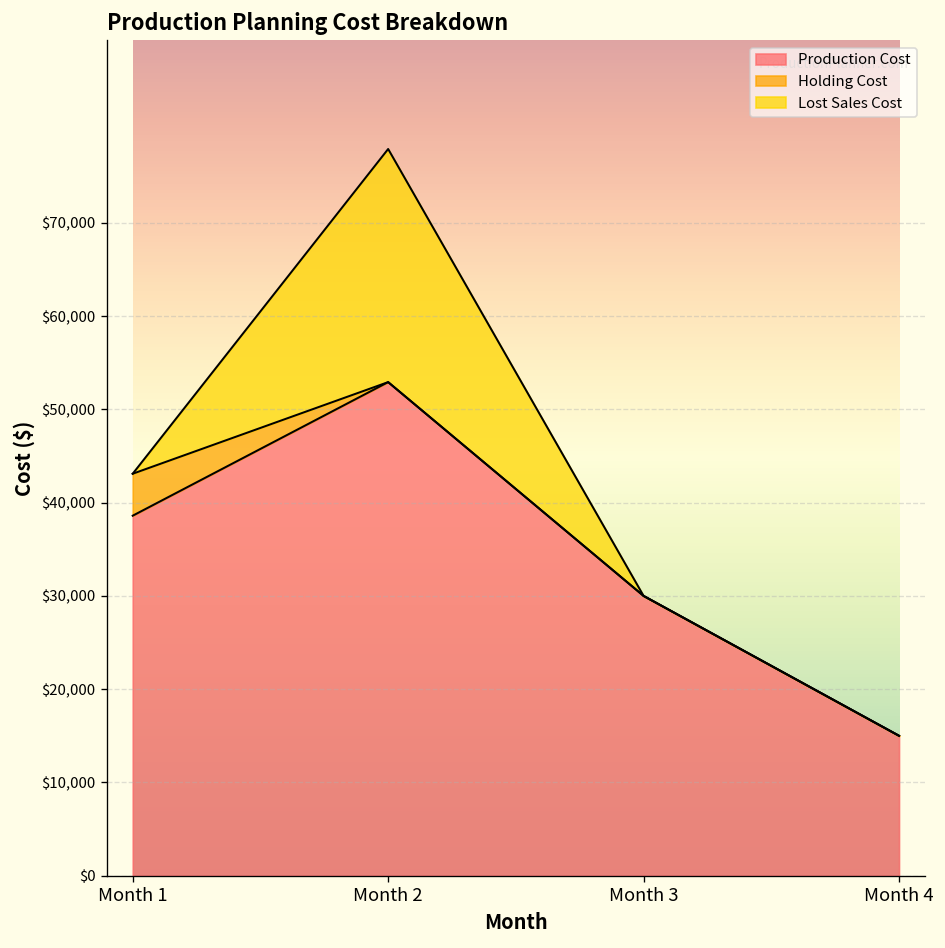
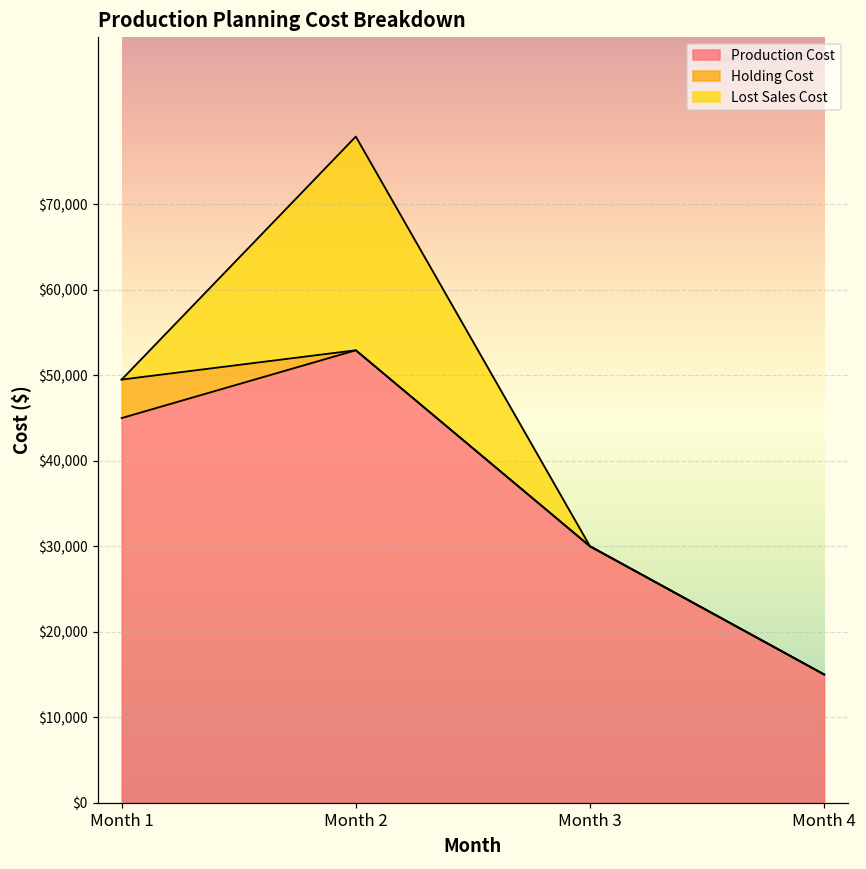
  {
    "Production Cost": {
-     "Month 1": "$39,000"
+     "Month 1": "$45,000"
    }
  }
